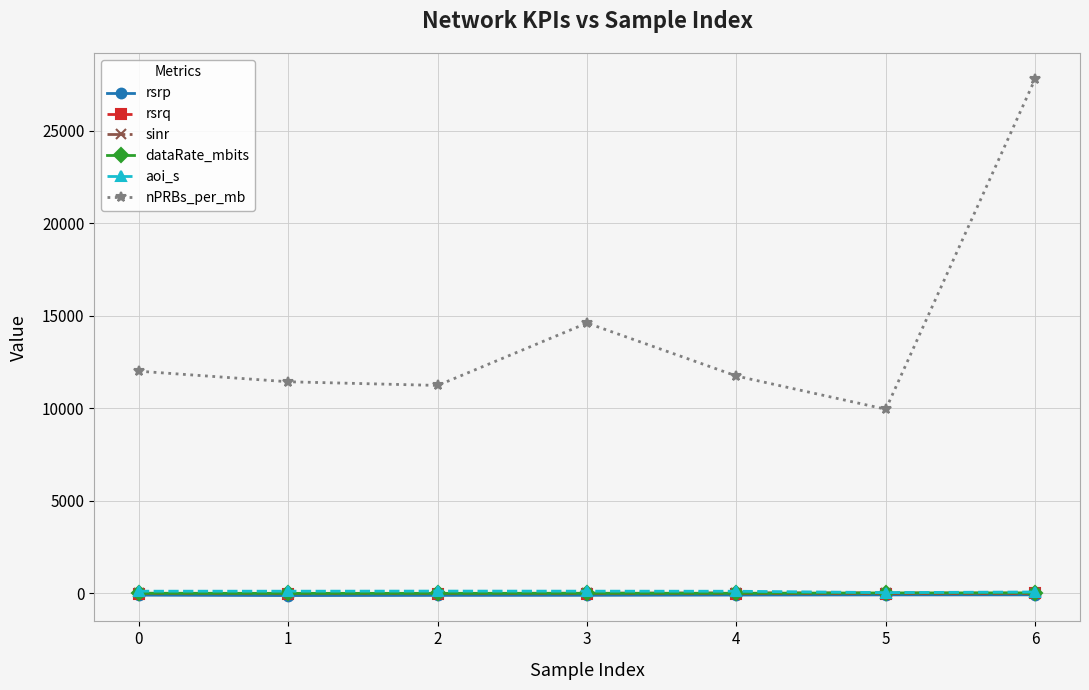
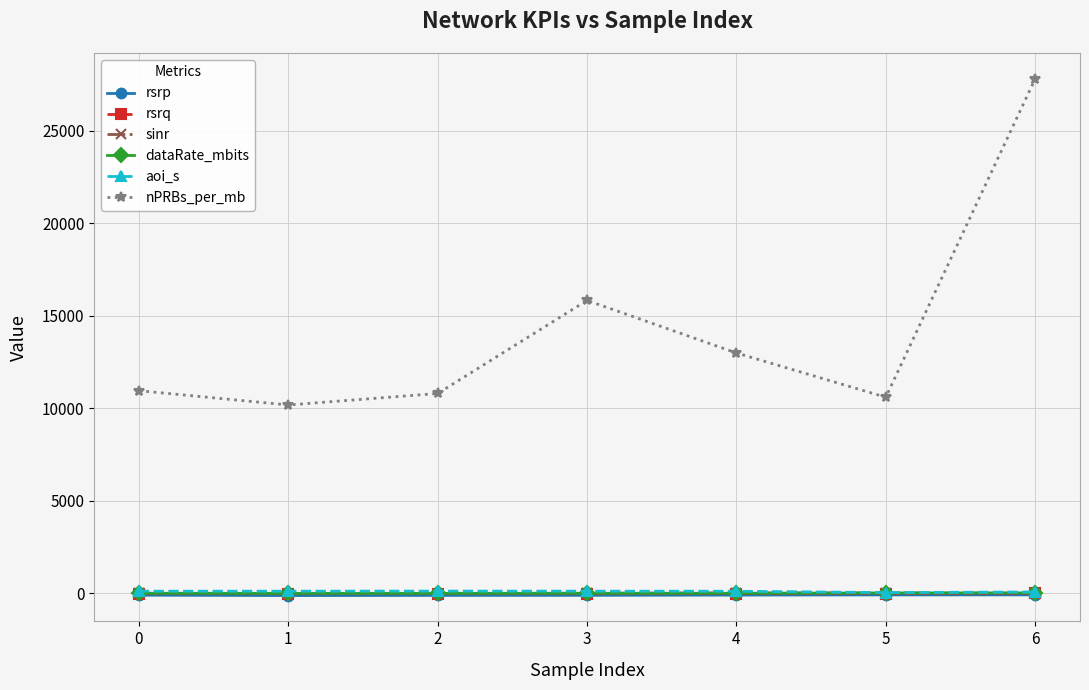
  {
    "nPRBs_per_mb": {
-     "0": 12000,
-     "1": 11400,
-     "2": 11200,
-     "3": 14600,
-     "4": 11800,
-     "5": 10000,
+     "0": 11000,
+     "1": 10200,
+     "2": 10800,
+     "3": 15800,
+     "4": 13000,
+     "5": 10600,
      "6": 27800
    }
  }
